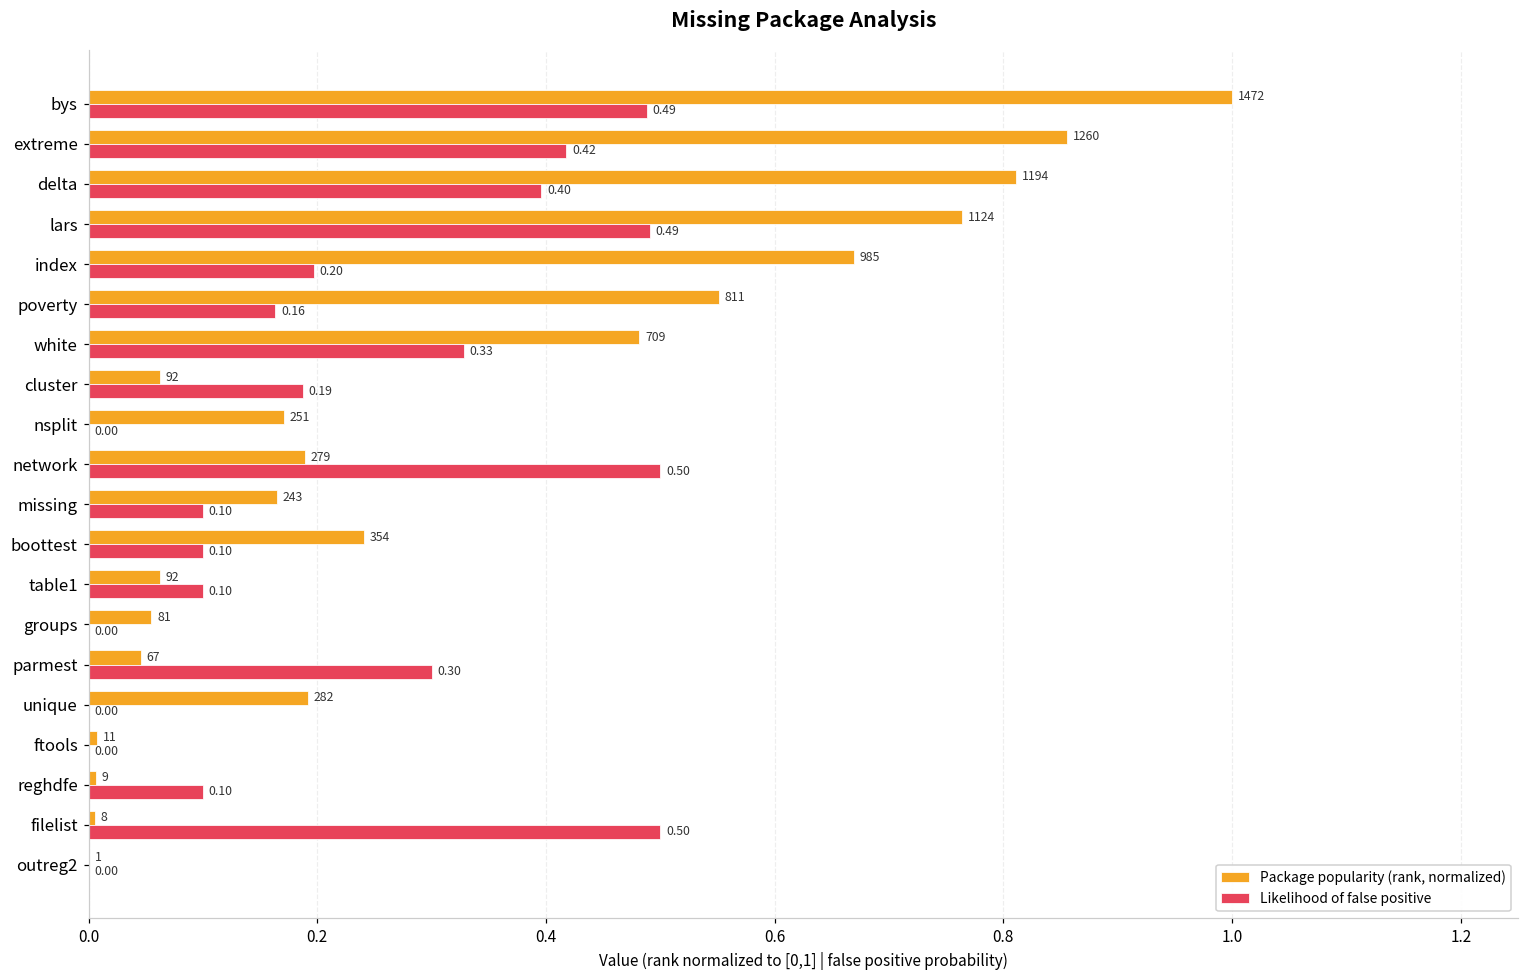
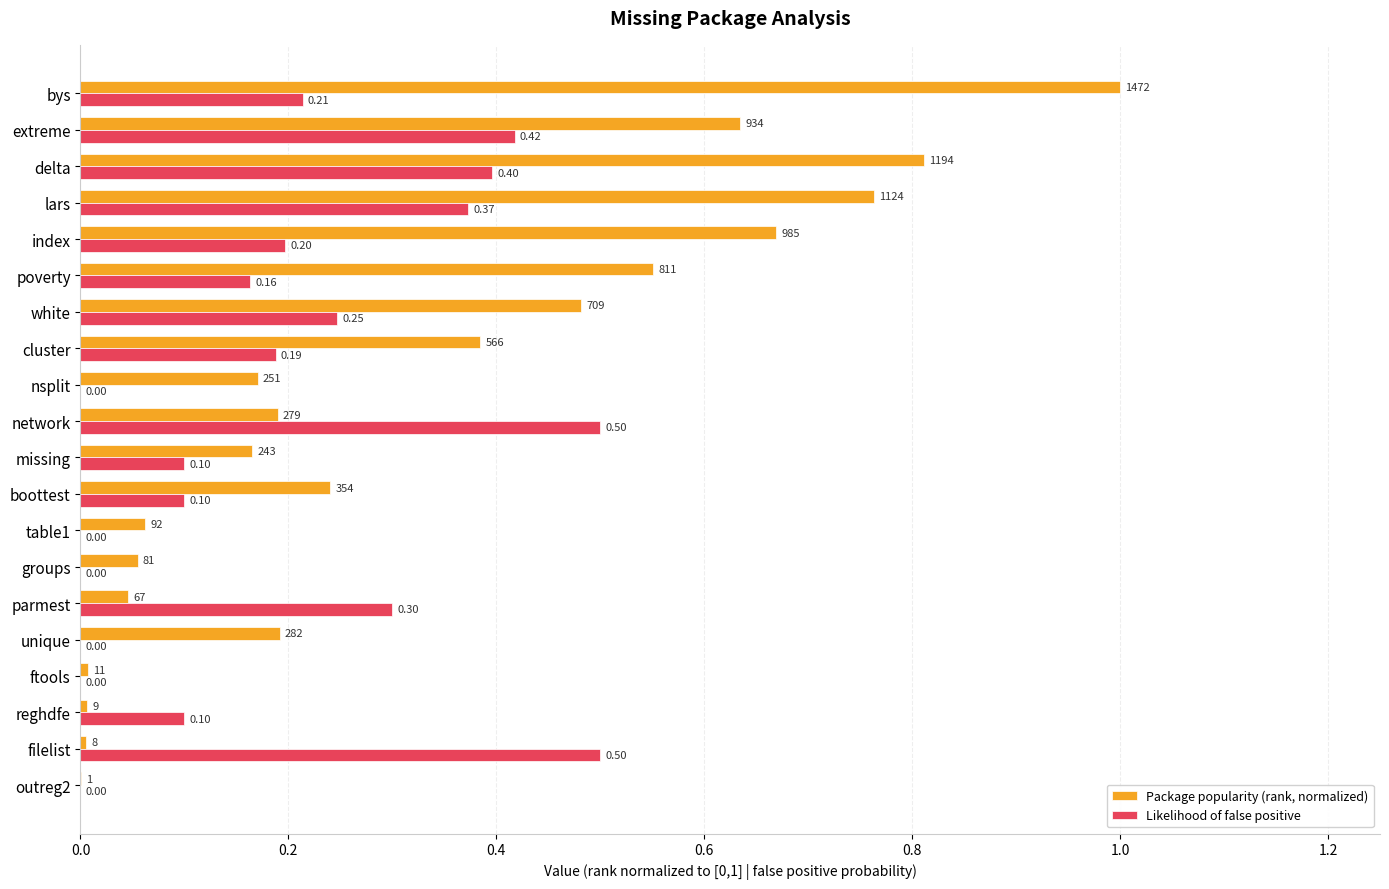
  {
    "Package popularity (rank, normalized)": {
-     "extreme": 1260,
-     "cluster": 92
+     "extreme": 934,
+     "cluster": 566
    },
    "Likelihood of false positive": {
-     "bys": 0.49,
+     "bys": 0.21,
      "extreme": 0.42,
      "delta": 0.40,
-     "lars": 0.49,
+     "lars": 0.37,
      "index": 0.20,
      "poverty": 0.16,
-     "white": 0.33,
+     "white": 0.25,
      "cluster": 0.19,
      "nsplit": 0.00,
      "network": 0.50,
      "missing": 0.10,
      "boottest": 0.10,
-     "table1": 0.10,
+     "table1": 0.00,
      "groups": 0.00,
      "parmest": 0.30,
      "unique": 0.00,
      "ftools": 0.00,
      "reghdfe": 0.10,
      "filelist": 0.50,
      "outreg2": 0.00
    }
  }
